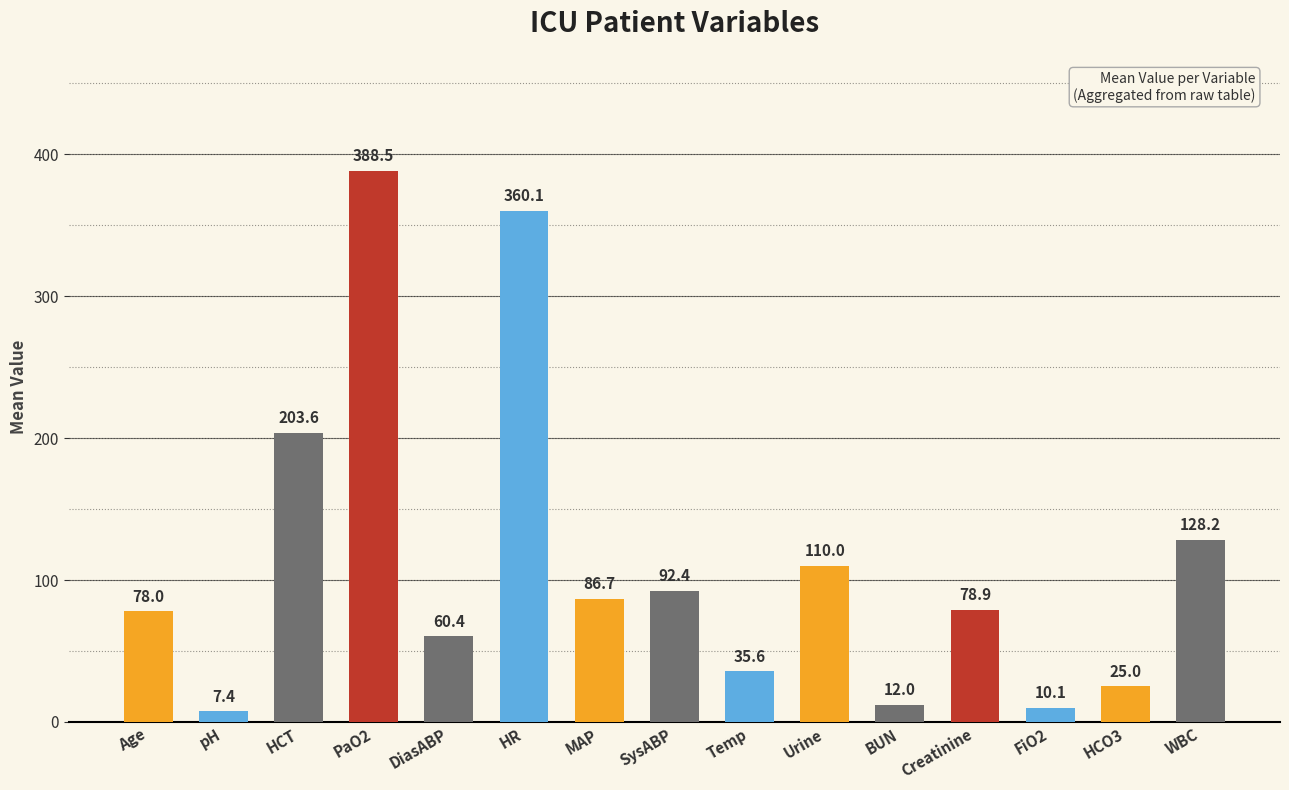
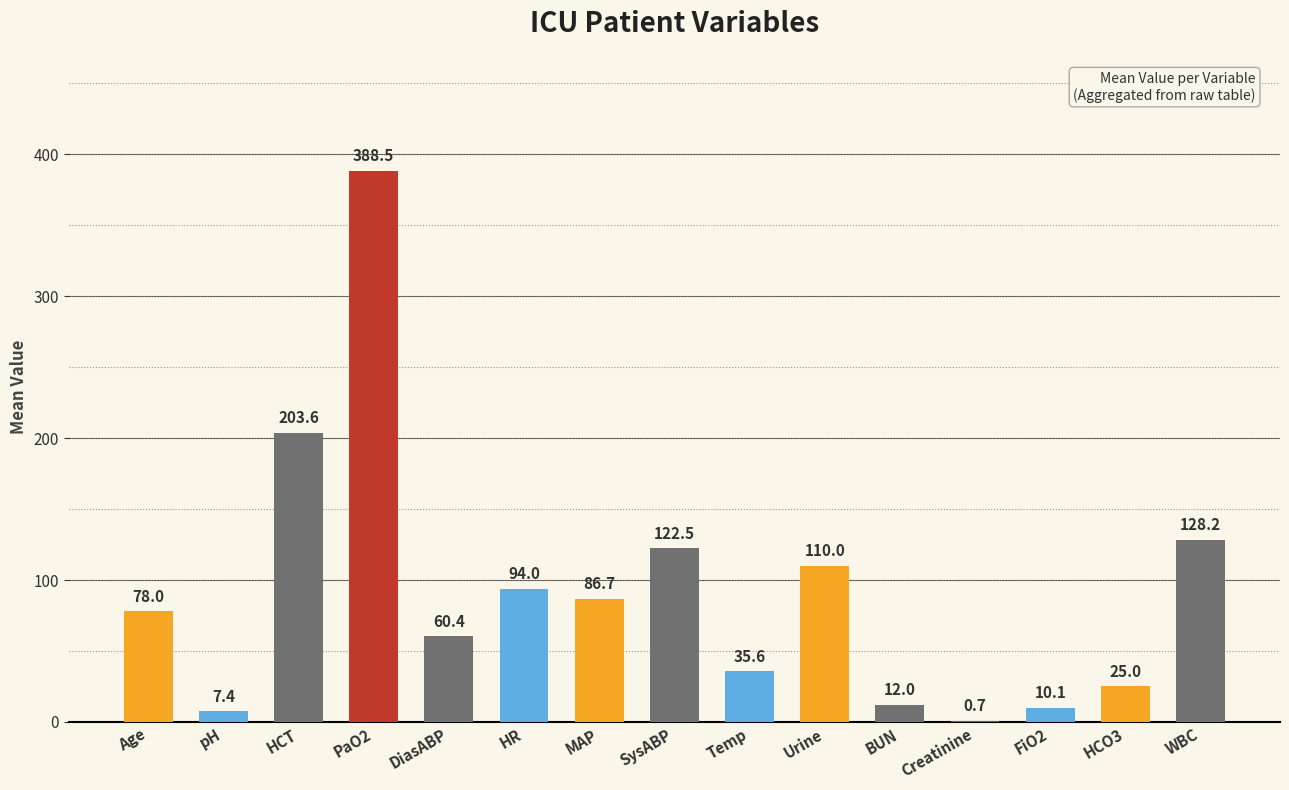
  {
    "Age": 78.0,
    "pH": 7.4,
    "HCT": 203.6,
    "PaO2": 388.5,
    "DiasABP": 60.4,
-   "HR": 360.1,
+   "HR": 94.0,
    "MAP": 86.7,
-   "SysABP": 92.4,
+   "SysABP": 122.5,
    "Temp": 35.6,
    "Urine": 110.0,
    "BUN": 12.0,
-   "Creatinine": 78.9,
+   "Creatinine": 0.7,
    "FiO2": 10.1,
    "HCO3": 25.0,
    "WBC": 128.2
  }
